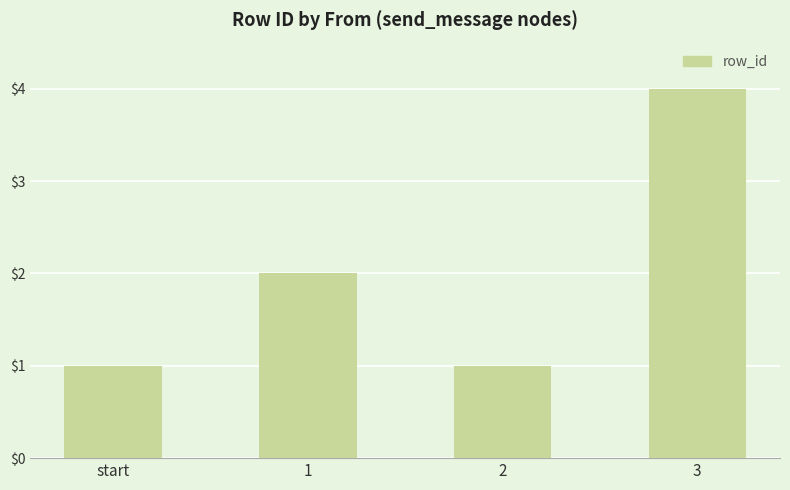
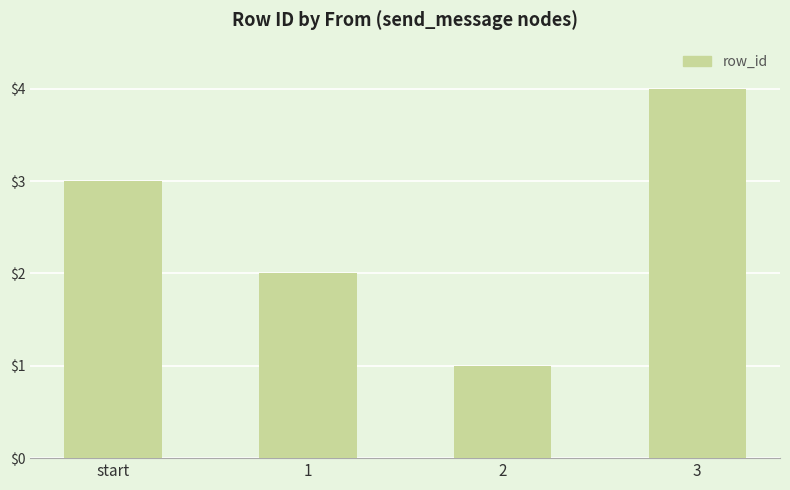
  {
-   "start": "$1",
+   "start": "$3",
    "1": "$2",
    "2": "$1",
    "3": "$4"
  }
